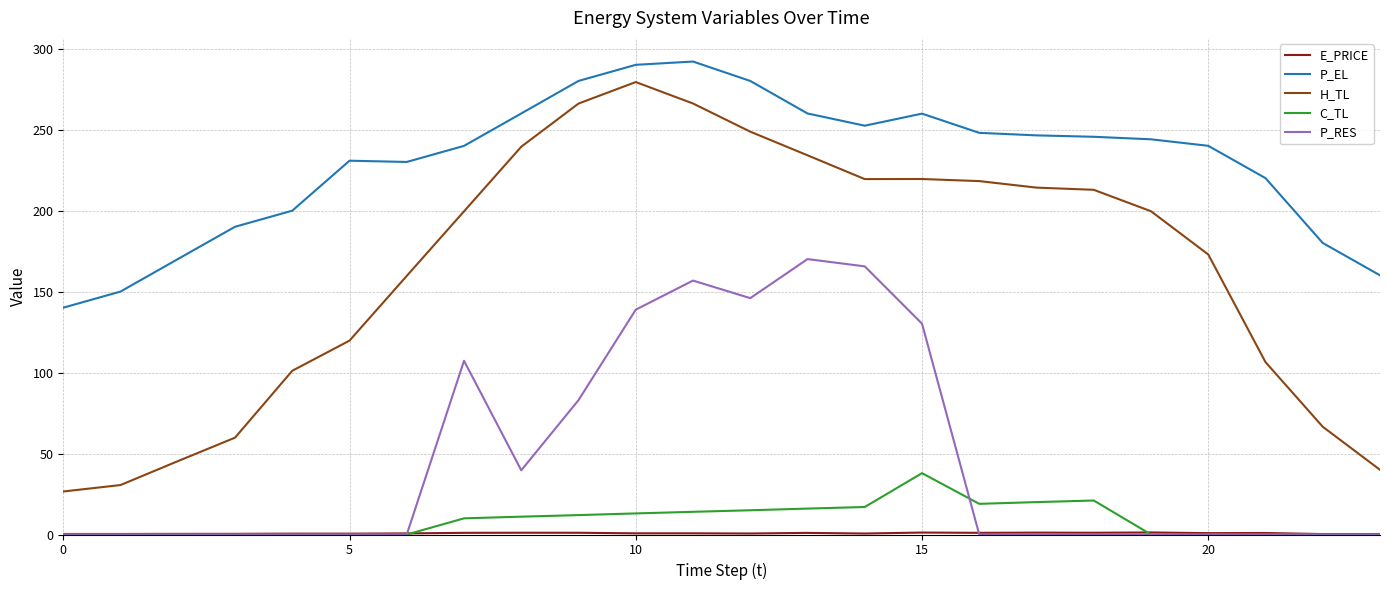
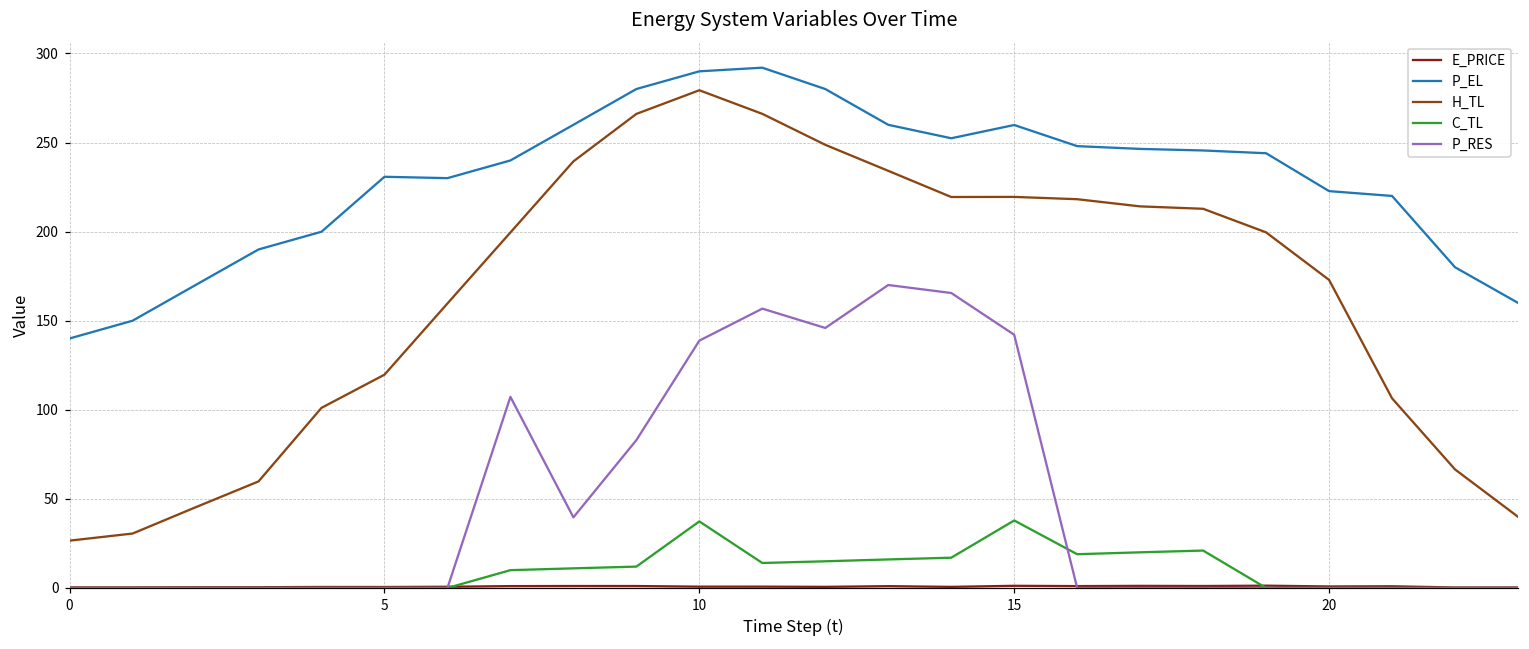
  {
    "P_EL": {
      "0": 140,
      "5": 231,
      "10": 290,
      "15": 260,
-     "20": 240
+     "20": 223
    },
    "C_TL": {
-     "10": 13,
+     "10": 37,
      "15": 38
    },
    "P_RES": {
      "10": 139,
-     "15": 130
+     "15": 142
    }
  }
